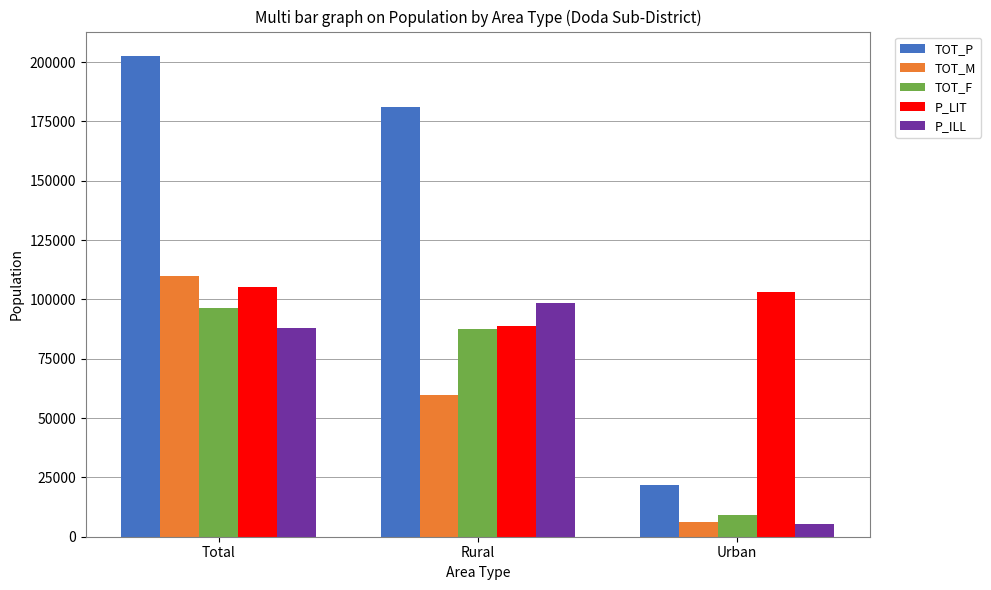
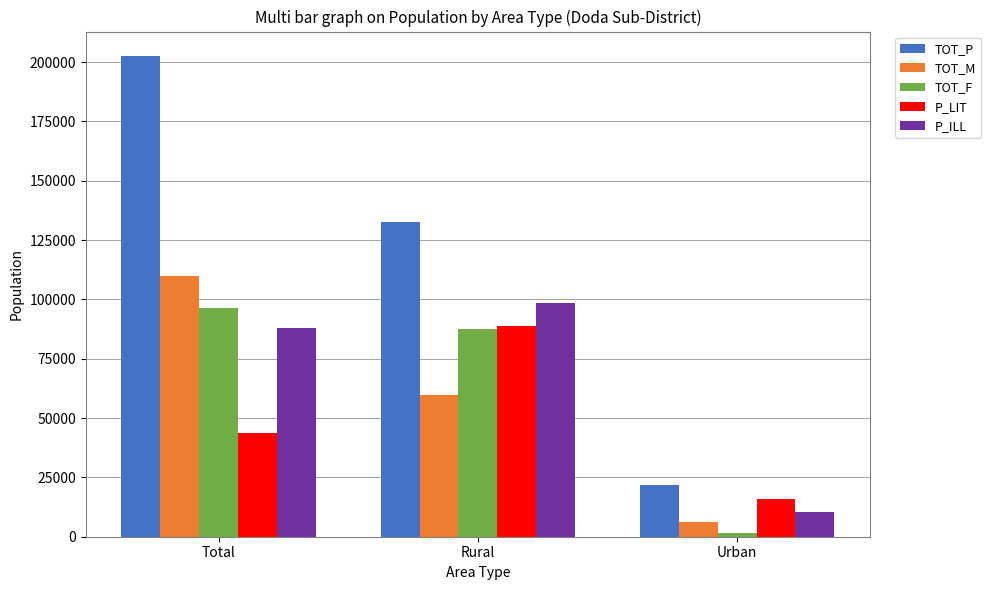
  {
    "TOT_P": {
      "Total": 203000,
-     "Rural": 181000,
+     "Rural": 132000,
      "Urban": 22000
    },
    "TOT_M": {
      "Total": 110000,
      "Rural": 60000,
      "Urban": 6000
    },
    "TOT_F": {
      "Total": 97000,
      "Rural": 87000,
-     "Urban": 9000
+     "Urban": 2000
    },
    "P_LIT": {
-     "Total": 105000,
+     "Total": 44000,
      "Rural": 89000,
-     "Urban": 103000
+     "Urban": 16000
    },
    "P_ILL": {
      "Total": 88000,
      "Rural": 98000,
-     "Urban": 6000
+     "Urban": 10000
    }
  }
